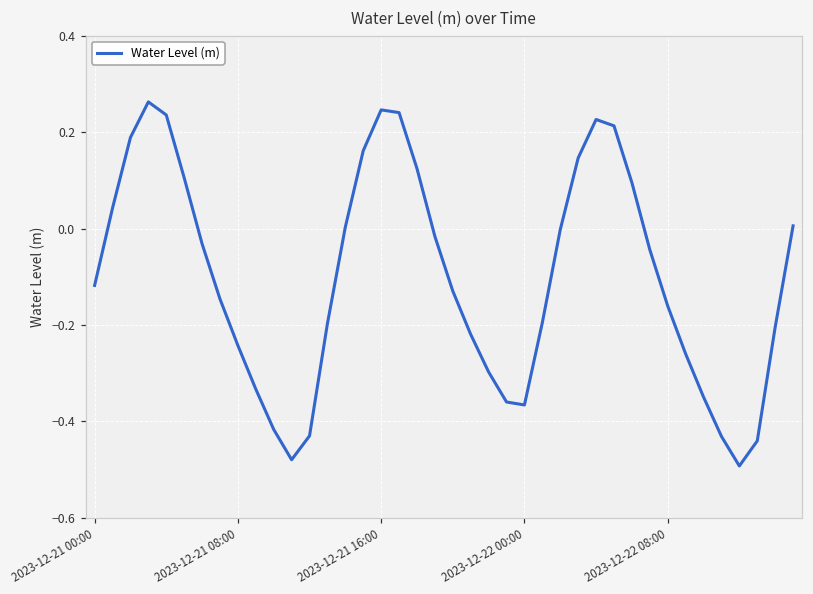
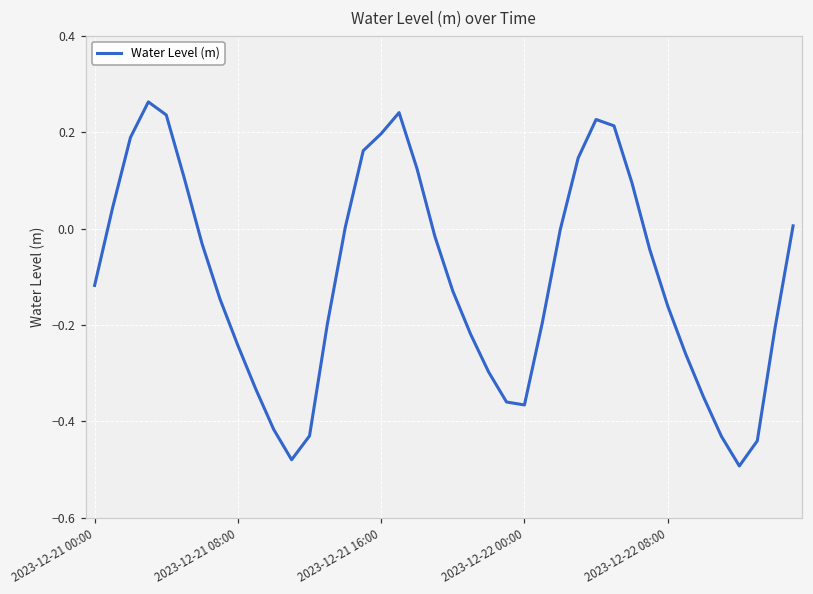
  {
    "2023-12-21 00:00": -0.12,
    "2023-12-21 08:00": -0.24,
-   "2023-12-21 16:00": 0.25,
+   "2023-12-21 16:00": 0.20,
    "2023-12-22 00:00": -0.37,
    "2023-12-22 08:00": -0.16
  }
